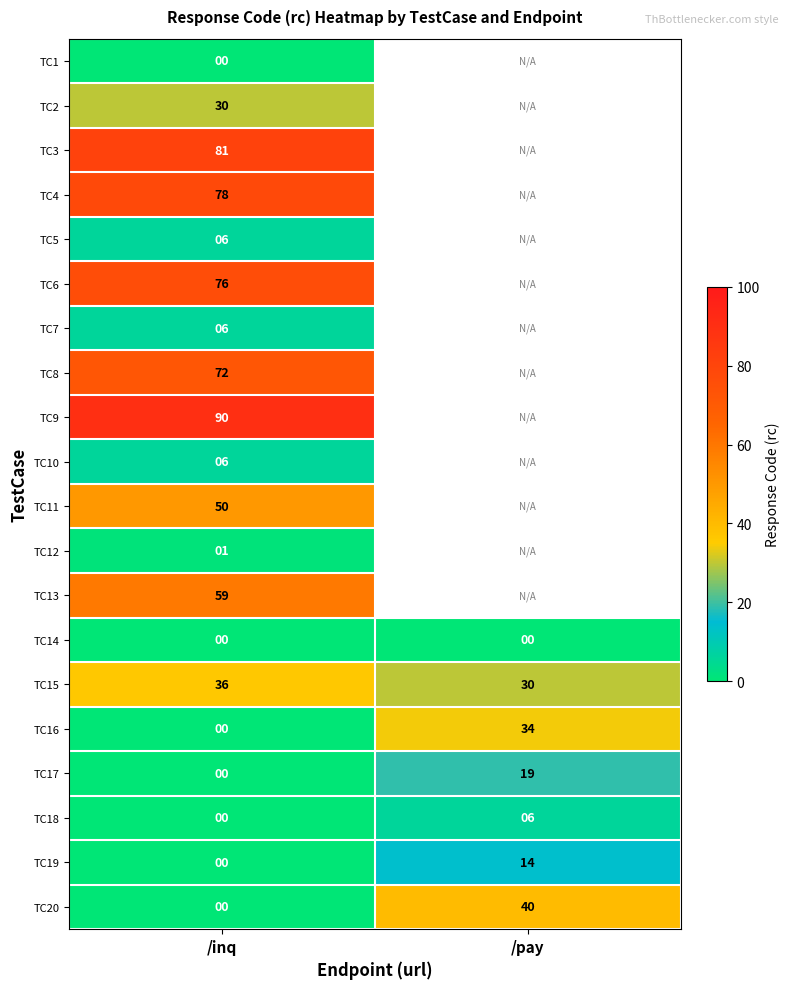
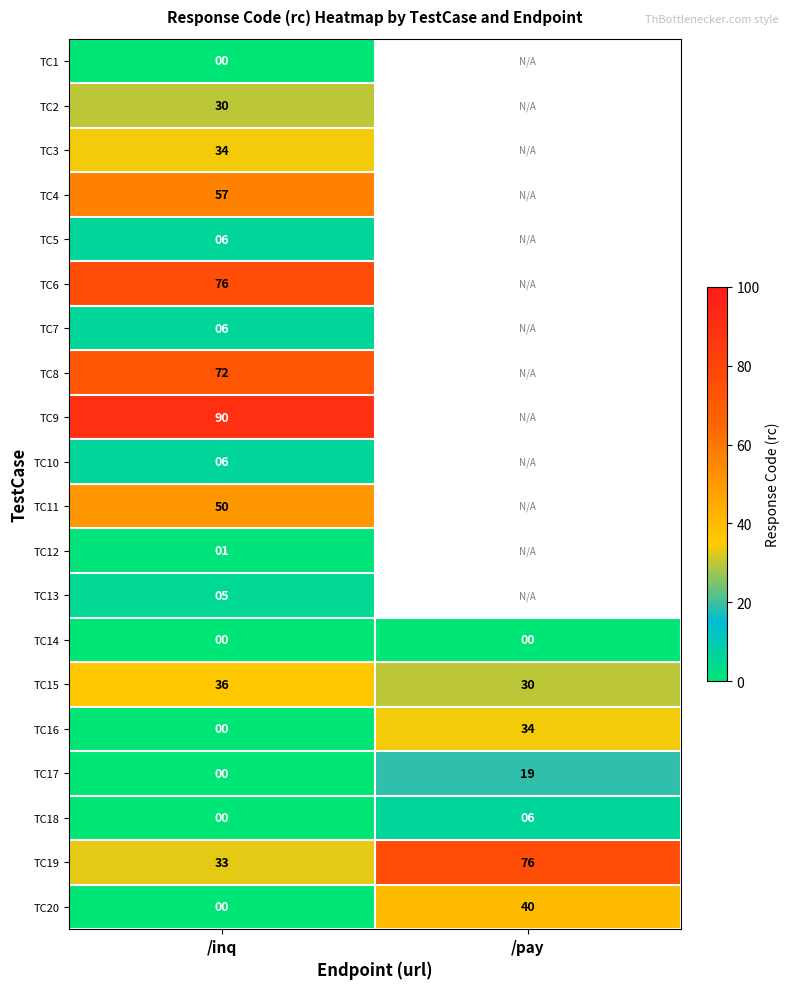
  {
    "TC1": {
      "/inq": "00"
    },
    "TC2": {
      "/inq": "30"
    },
    "TC3": {
-     "/inq": "81"
+     "/inq": "34"
    },
    "TC4": {
-     "/inq": "78"
+     "/inq": "57"
    },
    "TC5": {
      "/inq": "06"
    },
    "TC6": {
      "/inq": "76"
    },
    "TC7": {
      "/inq": "06"
    },
    "TC8": {
      "/inq": "72"
    },
    "TC9": {
      "/inq": "90"
    },
    "TC10": {
      "/inq": "06"
    },
    "TC11": {
      "/inq": "50"
    },
    "TC12": {
      "/inq": "01"
    },
    "TC13": {
-     "/inq": "59"
+     "/inq": "05"
    },
    "TC14": {
      "/inq": "00",
      "/pay": "00"
    },
    "TC15": {
      "/inq": "36",
      "/pay": "30"
    },
    "TC16": {
      "/inq": "00",
      "/pay": "34"
    },
    "TC17": {
      "/inq": "00",
      "/pay": "19"
    },
    "TC18": {
      "/inq": "00",
      "/pay": "06"
    },
    "TC19": {
-     "/inq": "00",
-     "/pay": "14"
+     "/inq": "33",
+     "/pay": "76"
    },
    "TC20": {
      "/inq": "00",
      "/pay": "40"
    }
  }
